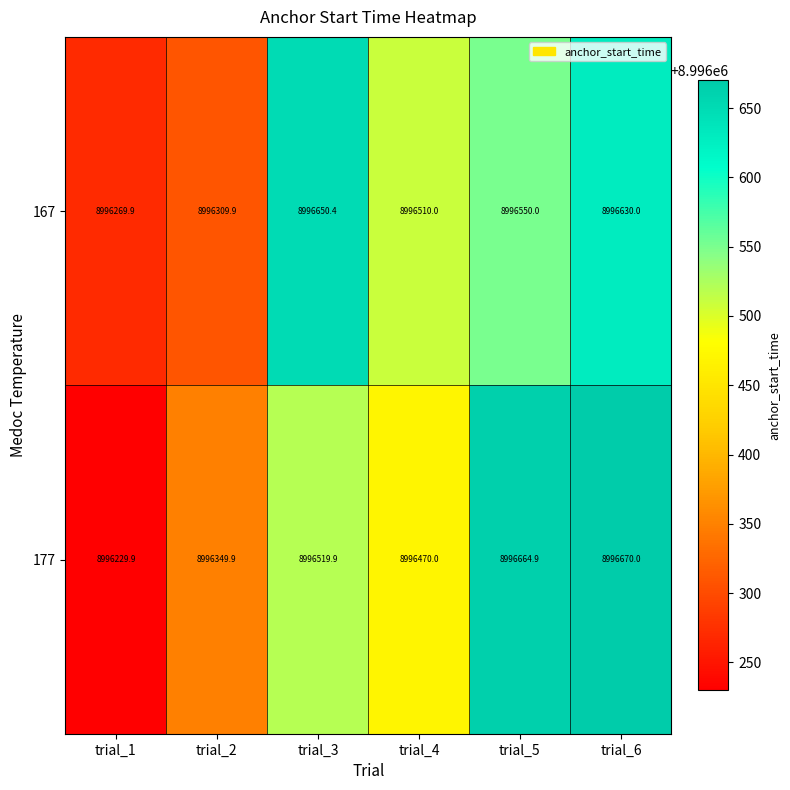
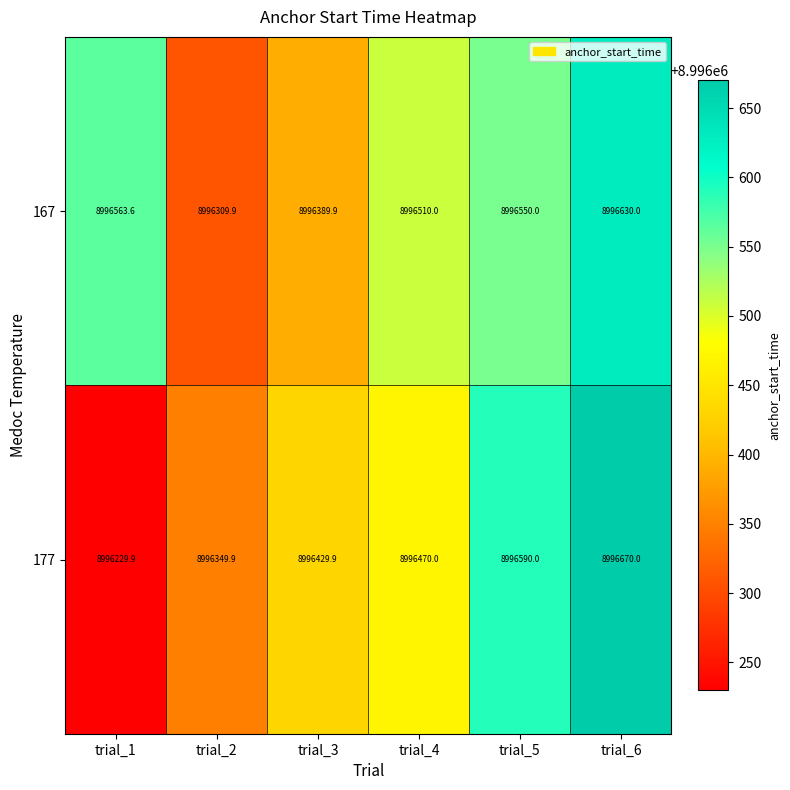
  {
    "167": {
-     "trial_1": 8996269.9,
+     "trial_1": 8996563.6,
      "trial_2": 8996309.9,
-     "trial_3": 8996650.4,
+     "trial_3": 8996389.9,
      "trial_4": 8996510.0,
      "trial_5": 8996550.0,
      "trial_6": 8996630.0
    },
    "177": {
      "trial_1": 8996229.9,
      "trial_2": 8996349.9,
-     "trial_3": 8996519.9,
+     "trial_3": 8996429.9,
      "trial_4": 8996470.0,
-     "trial_5": 8996664.9,
+     "trial_5": 8996590.0,
      "trial_6": 8996670.0
    }
  }
